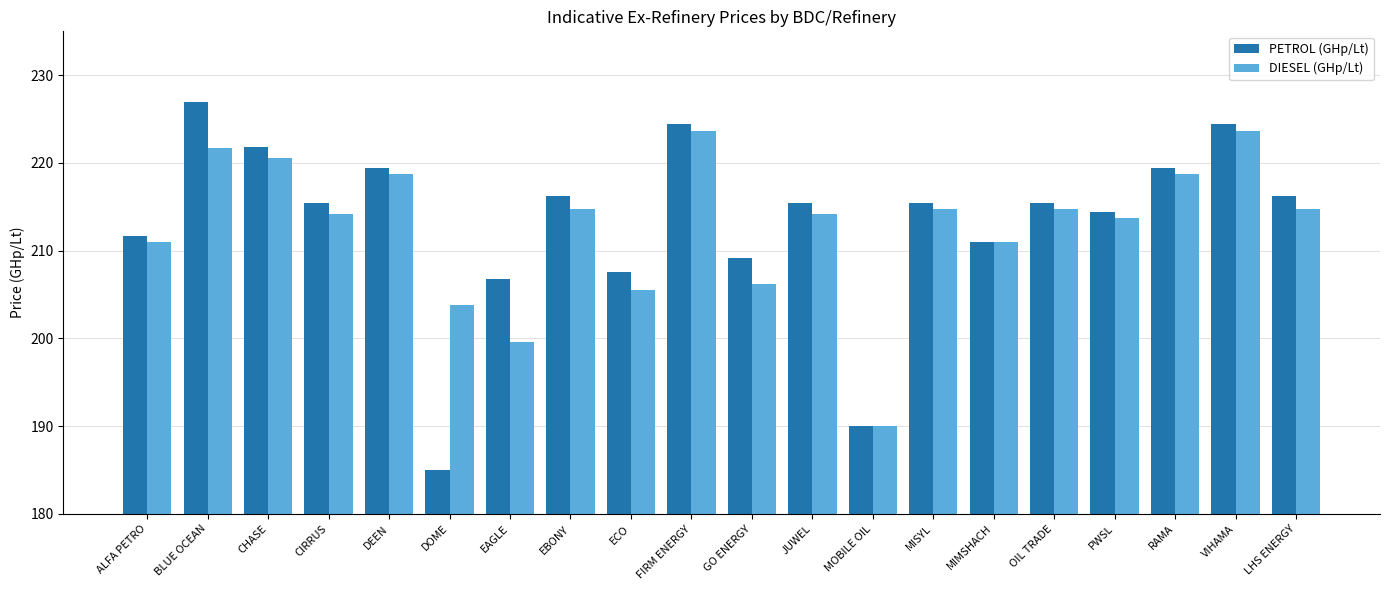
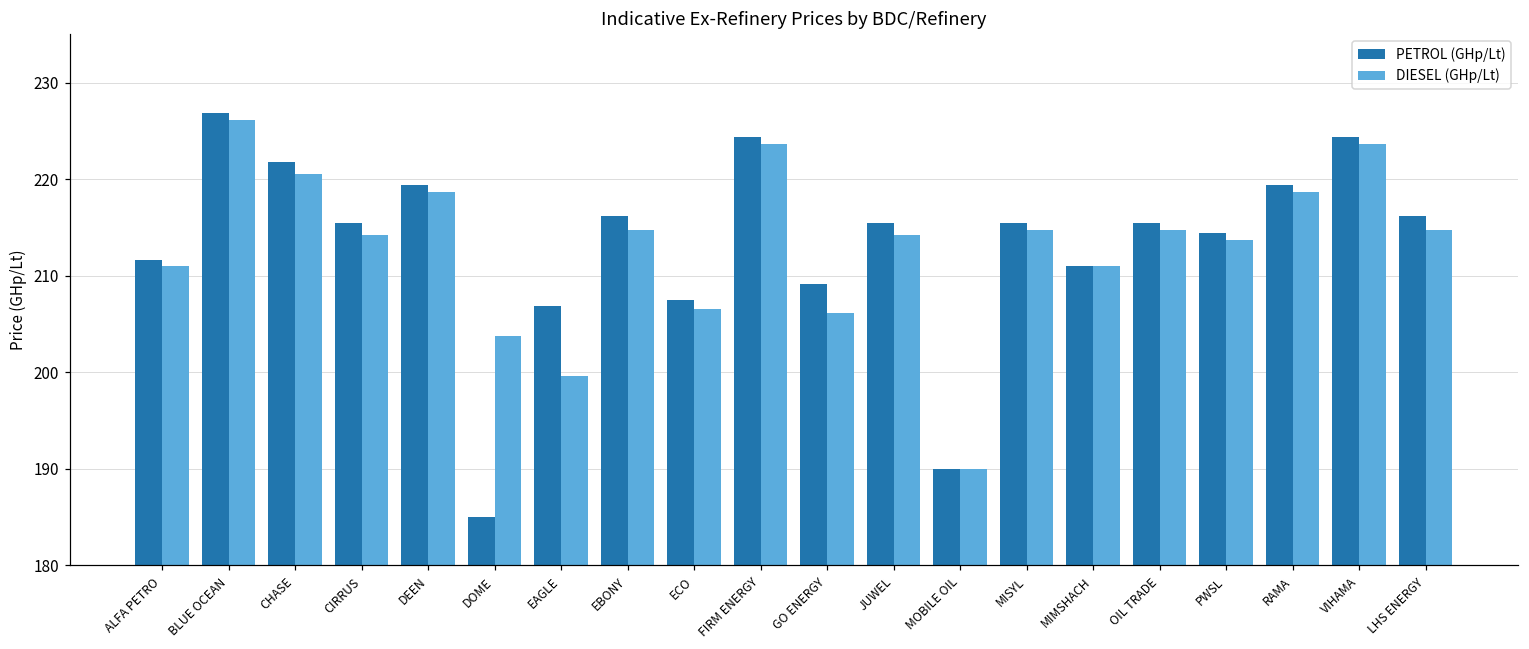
  {
    "PETROL (GHp/Lt)": {
      "ALFA PETRO": 212,
      "BLUE OCEAN": 227,
      "CHASE": 222,
      "CIRRUS": 215,
      "DEEN": 219,
      "DOME": 185,
      "EAGLE": 207,
      "EBONY": 216,
      "ECO": 208,
      "FIRM ENERGY": 224,
      "GO ENERGY": 209,
      "JUWEL": 215,
      "MOBILE OIL": 190,
      "MISYL": 215,
      "MIMSHACH": 211,
      "OIL TRADE": 215,
      "PWSL": 214,
      "RAMA": 219,
      "VIHAMA": 224,
      "LHS ENERGY": 216
    },
    "DIESEL (GHp/Lt)": {
      "ALFA PETRO": 211,
-     "BLUE OCEAN": 222,
+     "BLUE OCEAN": 226,
      "CHASE": 221,
      "CIRRUS": 214,
      "DEEN": 219,
      "DOME": 204,
      "EAGLE": 200,
      "EBONY": 215,
-     "ECO": 206,
+     "ECO": 207,
      "FIRM ENERGY": 224,
      "GO ENERGY": 206,
      "JUWEL": 214,
      "MOBILE OIL": 190,
      "MISYL": 215,
      "MIMSHACH": 211,
      "OIL TRADE": 215,
      "PWSL": 214,
      "RAMA": 219,
      "VIHAMA": 224,
      "LHS ENERGY": 215
    }
  }
